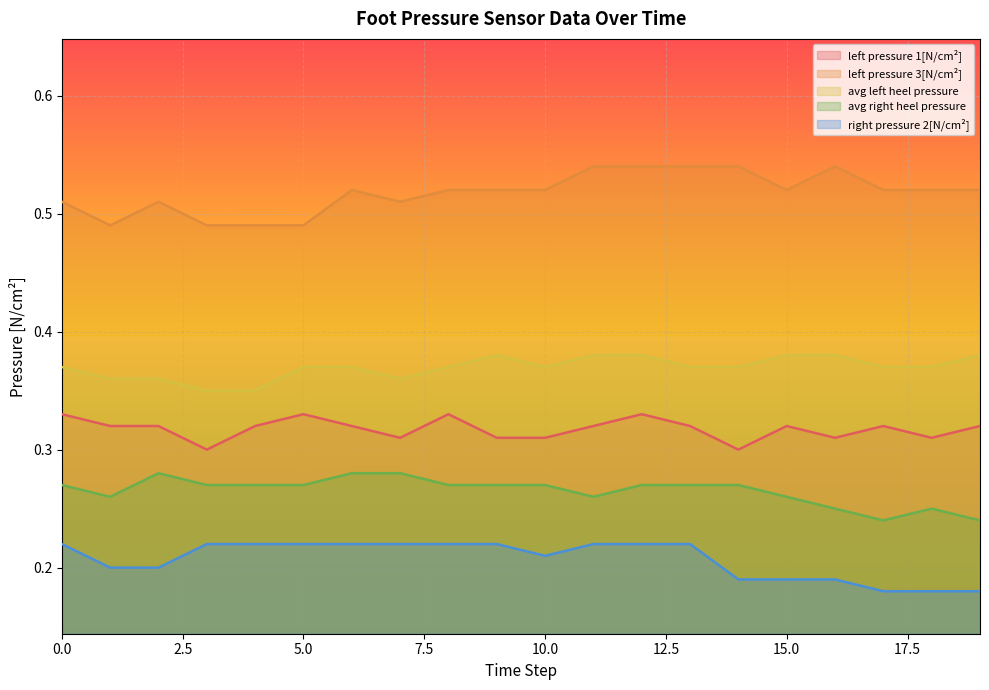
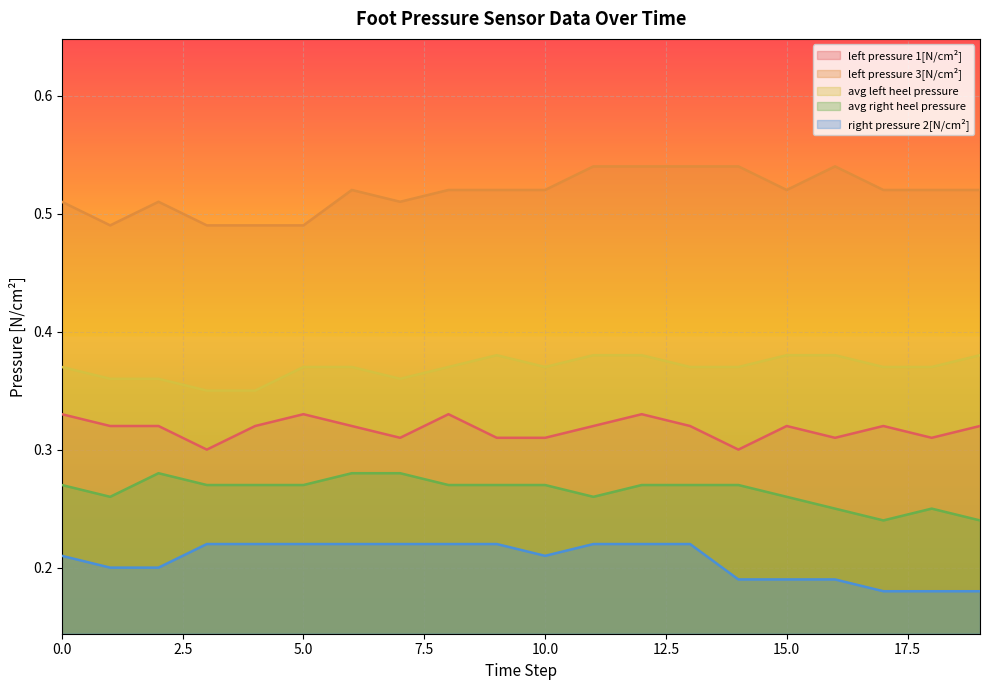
  {
    "right pressure 2[N/cm²]": {
-     "0.0": 0.22,
+     "0.0": 0.21,
      "5.0": 0.22,
      "10.0": 0.21,
      "15.0": 0.19
    }
  }
